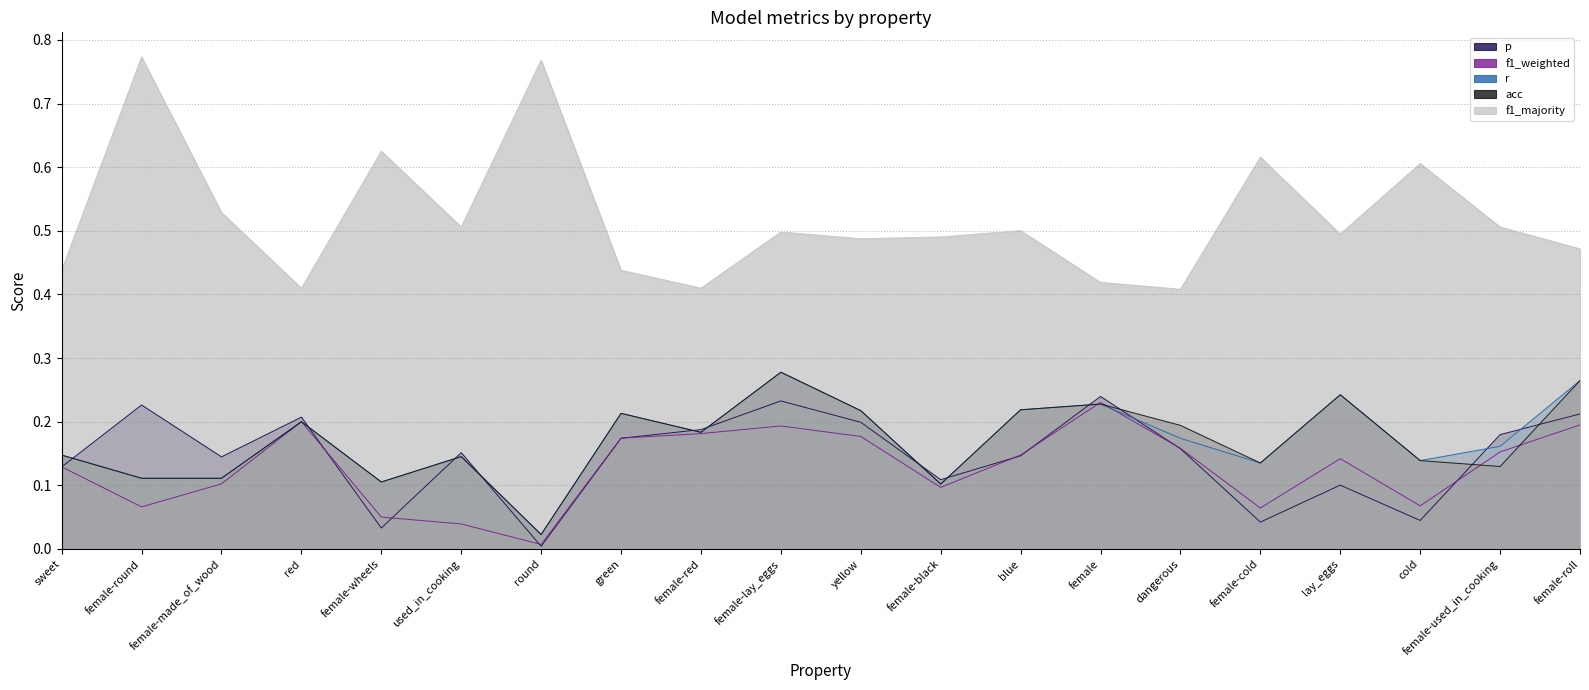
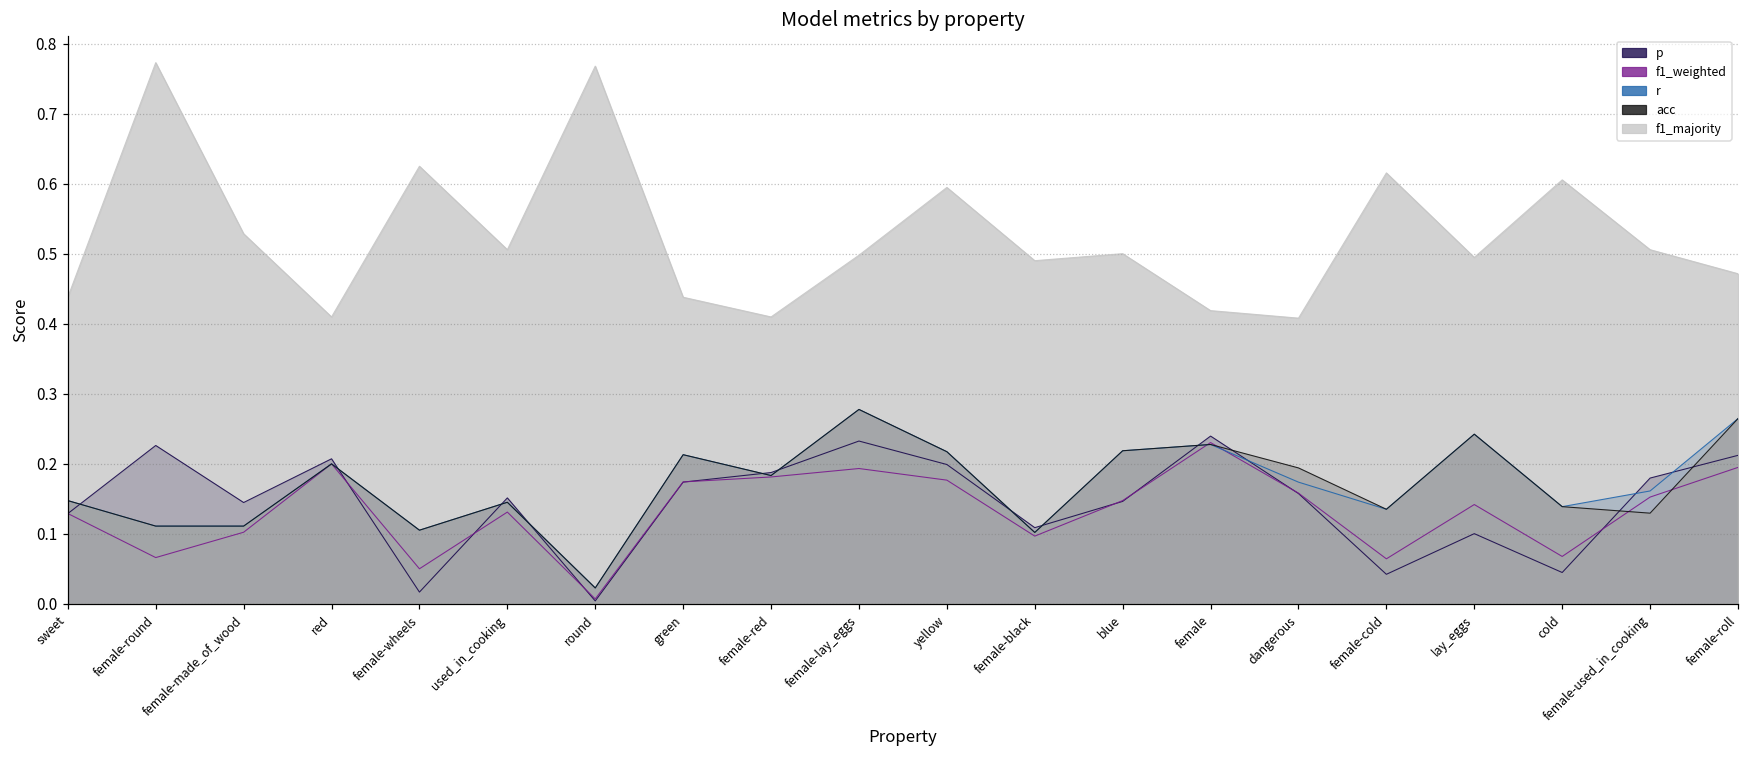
  {
    "p": {
      "female-round": 0.23,
      "female-made_of_wood": 0.14,
      "red": 0.21,
-     "female-wheels": 0.03,
+     "female-wheels": 0.02,
      "used_in_cooking": 0.15,
      "female-red": 0.19,
      "female-lay_eggs": 0.23,
      "yellow": 0.20,
      "female-black": 0.11,
      "female": 0.24,
      "female-cold": 0.04,
      "lay_eggs": 0.10,
      "cold": 0.04,
      "female-used_in_cooking": 0.18,
      "female-roll": 0.21
    },
    "f1_weighted": {
      "female-round": 0.07,
      "female-made_of_wood": 0.10,
      "female-wheels": 0.05,
-     "used_in_cooking": 0.04,
+     "used_in_cooking": 0.13,
      "female-lay_eggs": 0.19,
      "yellow": 0.18,
      "female-black": 0.10,
      "female-cold": 0.06,
      "lay_eggs": 0.14,
      "cold": 0.07,
      "female-used_in_cooking": 0.15,
      "female-roll": 0.19
    },
    "r": {
      "dangerous": 0.17,
      "female-used_in_cooking": 0.16
    },
    "acc": {
      "dangerous": 0.19,
      "female-used_in_cooking": 0.13
    },
    "f1_majority": {
      "sweet": 0.44,
      "female-round": 0.77,
      "female-made_of_wood": 0.53,
      "red": 0.41,
      "female-wheels": 0.63,
      "used_in_cooking": 0.51,
      "round": 0.77,
      "green": 0.44,
      "female-red": 0.41,
      "female-lay_eggs": 0.50,
-     "yellow": 0.49,
+     "yellow": 0.59,
      "female-black": 0.49,
      "blue": 0.50,
      "female": 0.42,
      "dangerous": 0.41,
      "female-cold": 0.62,
      "lay_eggs": 0.49,
      "cold": 0.61,
      "female-used_in_cooking": 0.51,
      "female-roll": 0.47
    }
  }
